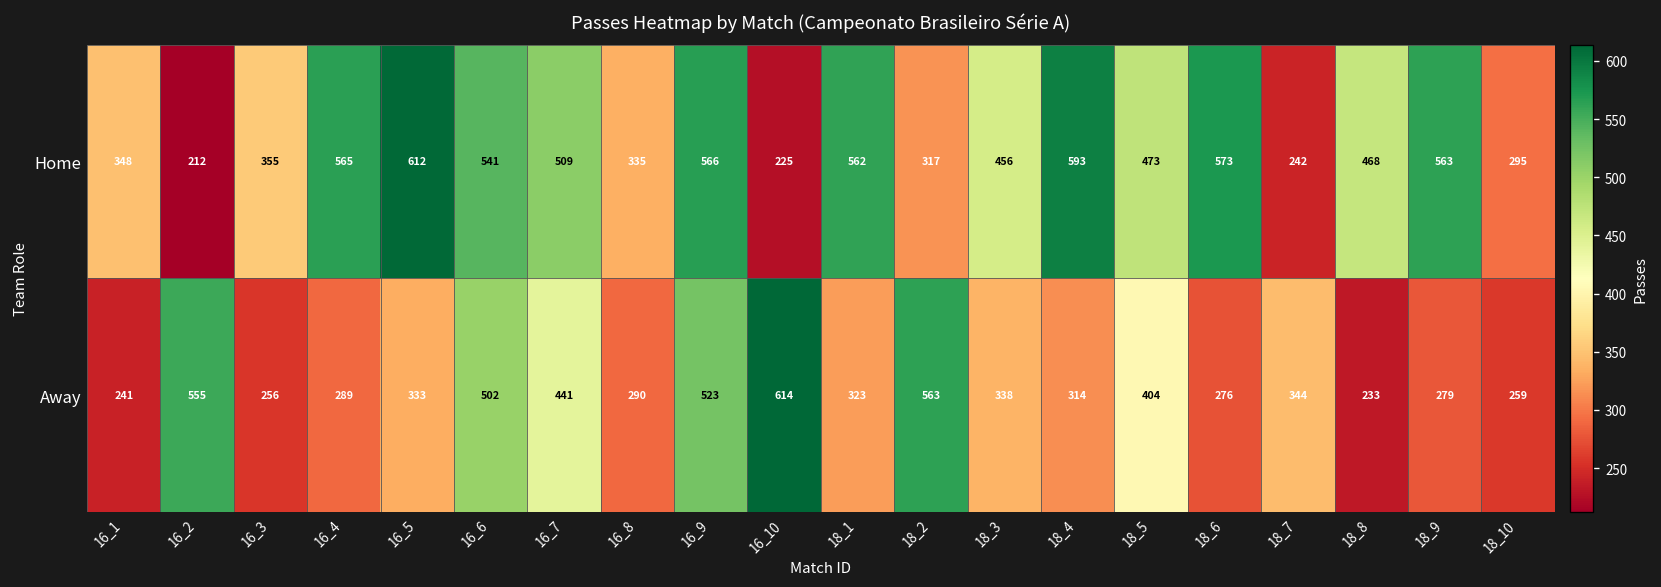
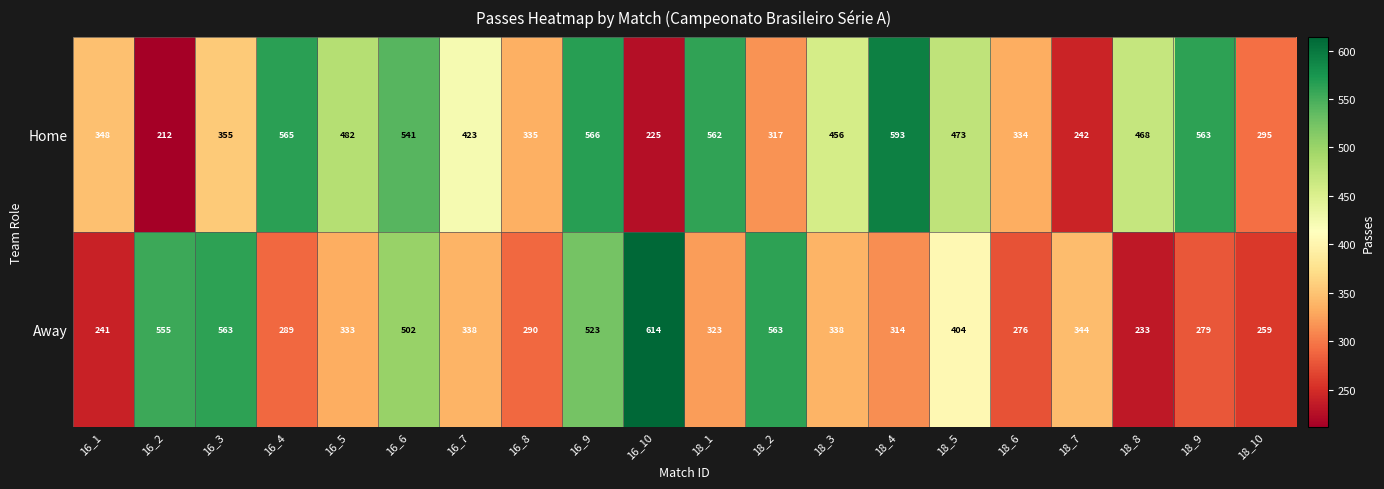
  {
    "Home": {
      "16_1": 348,
      "16_2": 212,
      "16_3": 355,
      "16_4": 565,
-     "16_5": 612,
+     "16_5": 482,
      "16_6": 541,
-     "16_7": 509,
+     "16_7": 423,
      "16_8": 335,
      "16_9": 566,
      "16_10": 225,
      "18_1": 562,
      "18_2": 317,
      "18_3": 456,
      "18_4": 593,
      "18_5": 473,
-     "18_6": 573,
+     "18_6": 334,
      "18_7": 242,
      "18_8": 468,
      "18_9": 563,
      "18_10": 295
    },
    "Away": {
      "16_1": 241,
      "16_2": 555,
-     "16_3": 256,
+     "16_3": 563,
      "16_4": 289,
      "16_5": 333,
      "16_6": 502,
-     "16_7": 441,
+     "16_7": 338,
      "16_8": 290,
      "16_9": 523,
      "16_10": 614,
      "18_1": 323,
      "18_2": 563,
      "18_3": 338,
      "18_4": 314,
      "18_5": 404,
      "18_6": 276,
      "18_7": 344,
      "18_8": 233,
      "18_9": 279,
      "18_10": 259
    }
  }
